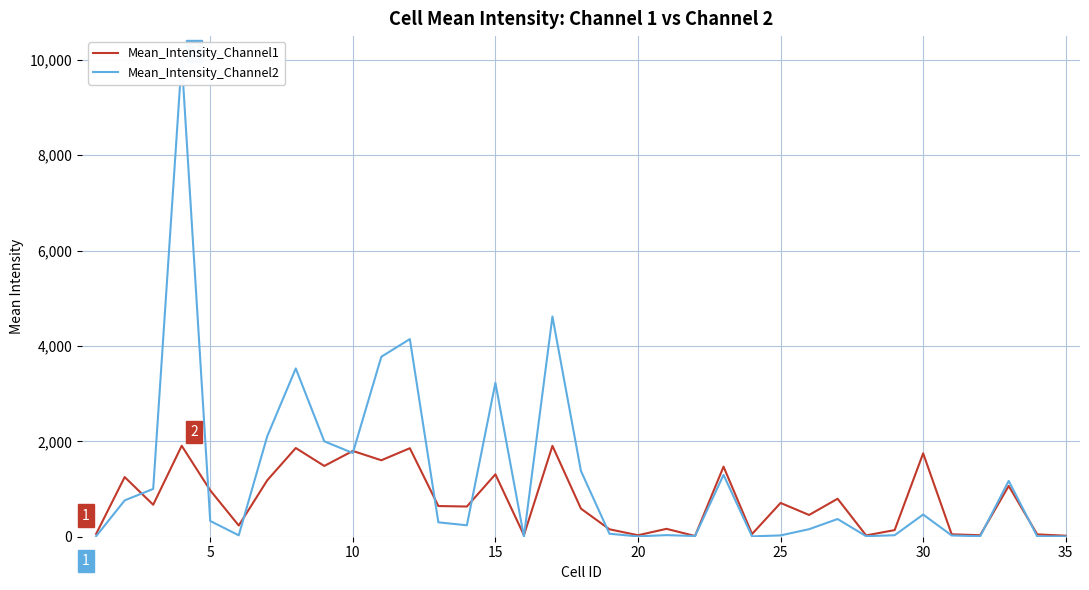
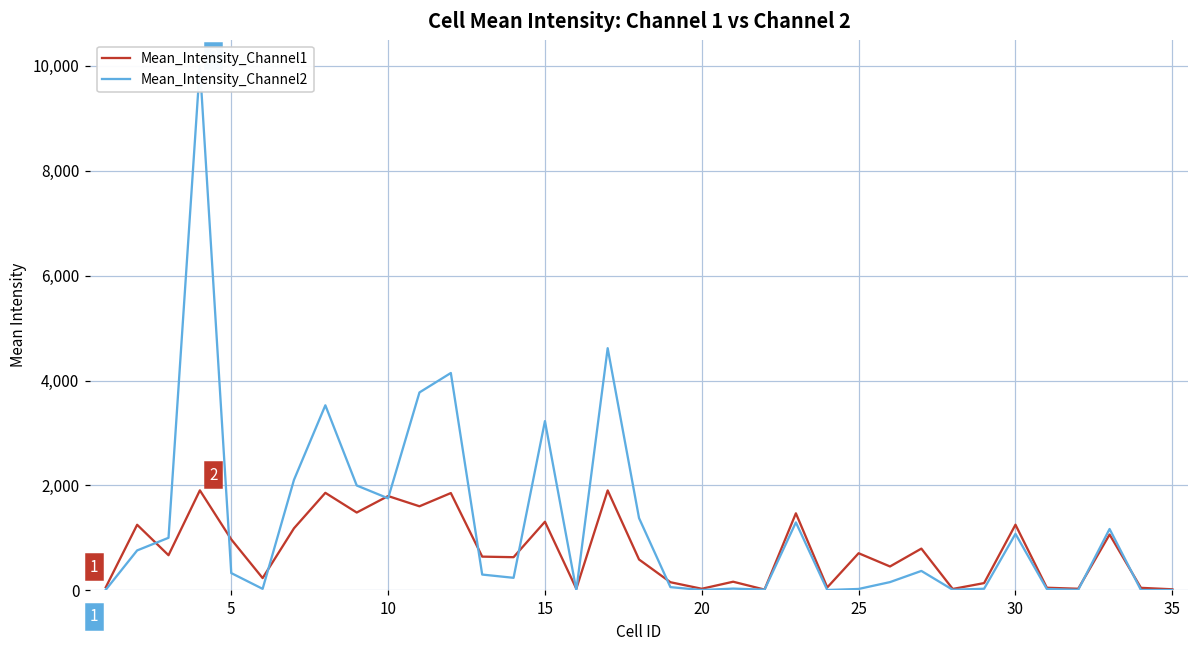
  {
    "Mean_Intensity_Channel1": {
      "5": "1,000",
      "15": "1,300",
      "25": "700",
-     "30": "1,700"
+     "30": "1,300"
    },
    "Mean_Intensity_Channel2": {
      "5": "300",
      "15": "3,200",
      "25": "0",
-     "30": "500"
+     "30": "1,100"
    }
  }
